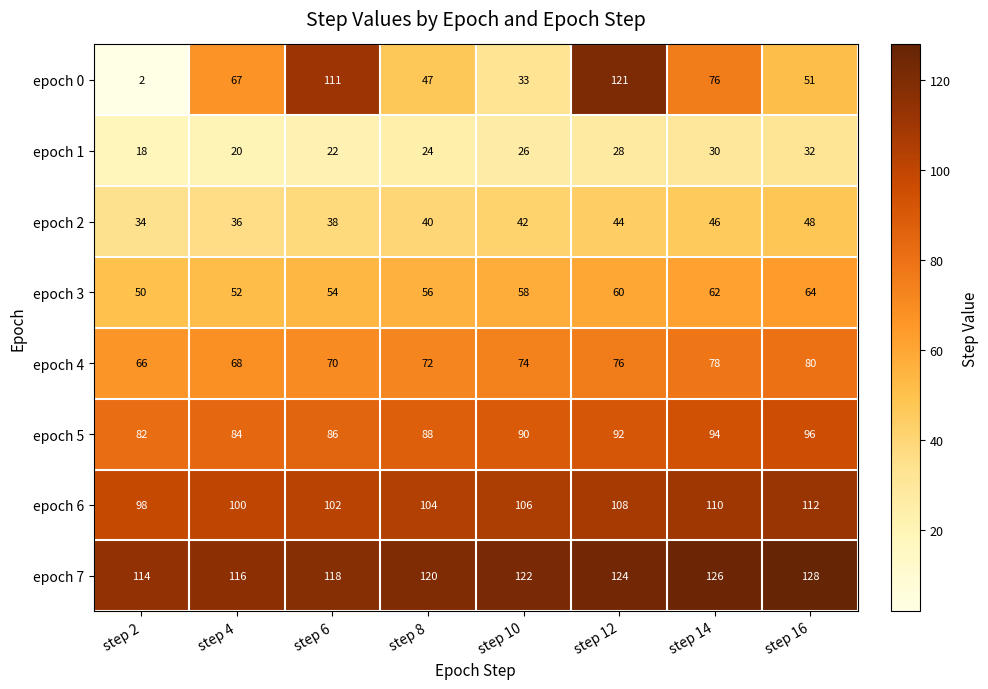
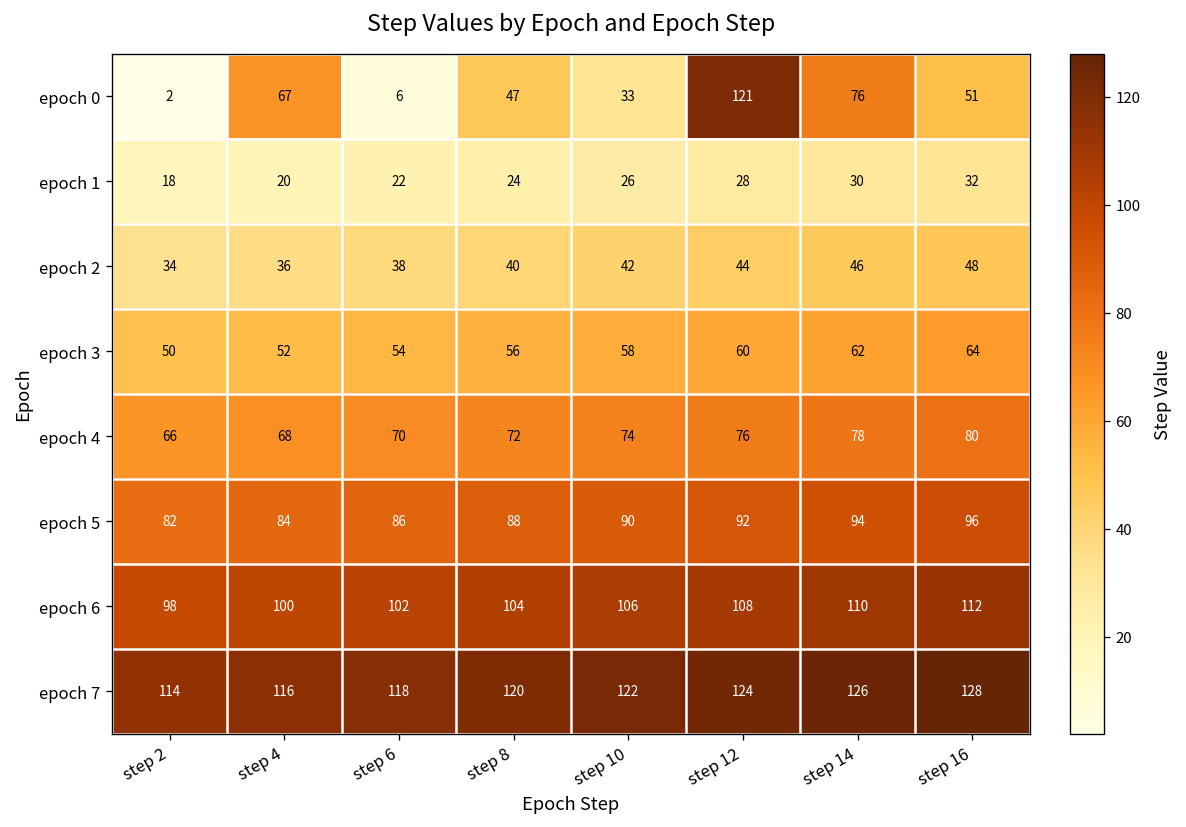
  {
    "epoch 0": {
      "step 2": 2,
      "step 4": 67,
-     "step 6": 111,
+     "step 6": 6,
      "step 8": 47,
      "step 10": 33,
      "step 12": 121,
      "step 14": 76,
      "step 16": 51
    },
    "epoch 1": {
      "step 2": 18,
      "step 4": 20,
      "step 6": 22,
      "step 8": 24,
      "step 10": 26,
      "step 12": 28,
      "step 14": 30,
      "step 16": 32
    },
    "epoch 2": {
      "step 2": 34,
      "step 4": 36,
      "step 6": 38,
      "step 8": 40,
      "step 10": 42,
      "step 12": 44,
      "step 14": 46,
      "step 16": 48
    },
    "epoch 3": {
      "step 2": 50,
      "step 4": 52,
      "step 6": 54,
      "step 8": 56,
      "step 10": 58,
      "step 12": 60,
      "step 14": 62,
      "step 16": 64
    },
    "epoch 4": {
      "step 2": 66,
      "step 4": 68,
      "step 6": 70,
      "step 8": 72,
      "step 10": 74,
      "step 12": 76,
      "step 14": 78,
      "step 16": 80
    },
    "epoch 5": {
      "step 2": 82,
      "step 4": 84,
      "step 6": 86,
      "step 8": 88,
      "step 10": 90,
      "step 12": 92,
      "step 14": 94,
      "step 16": 96
    },
    "epoch 6": {
      "step 2": 98,
      "step 4": 100,
      "step 6": 102,
      "step 8": 104,
      "step 10": 106,
      "step 12": 108,
      "step 14": 110,
      "step 16": 112
    },
    "epoch 7": {
      "step 2": 114,
      "step 4": 116,
      "step 6": 118,
      "step 8": 120,
      "step 10": 122,
      "step 12": 124,
      "step 14": 126,
      "step 16": 128
    }
  }
